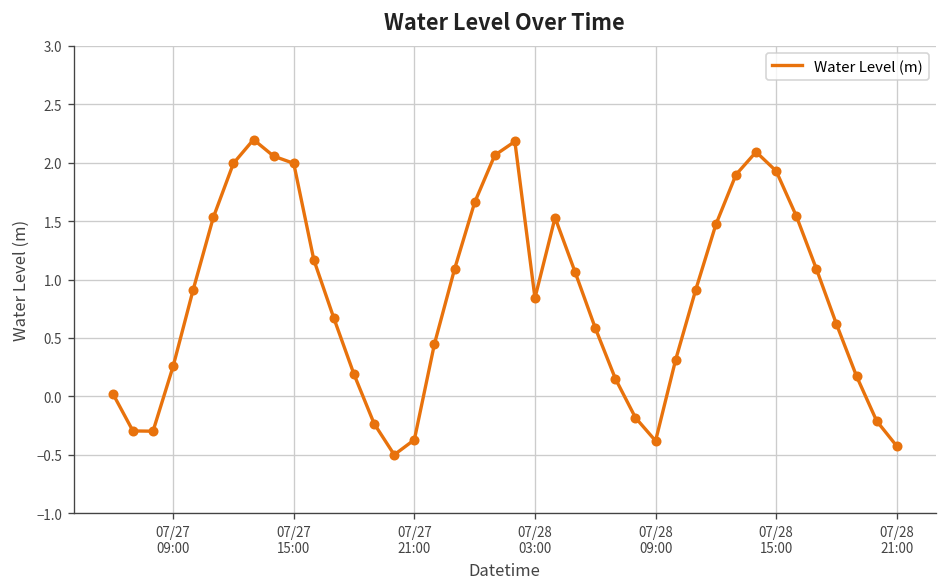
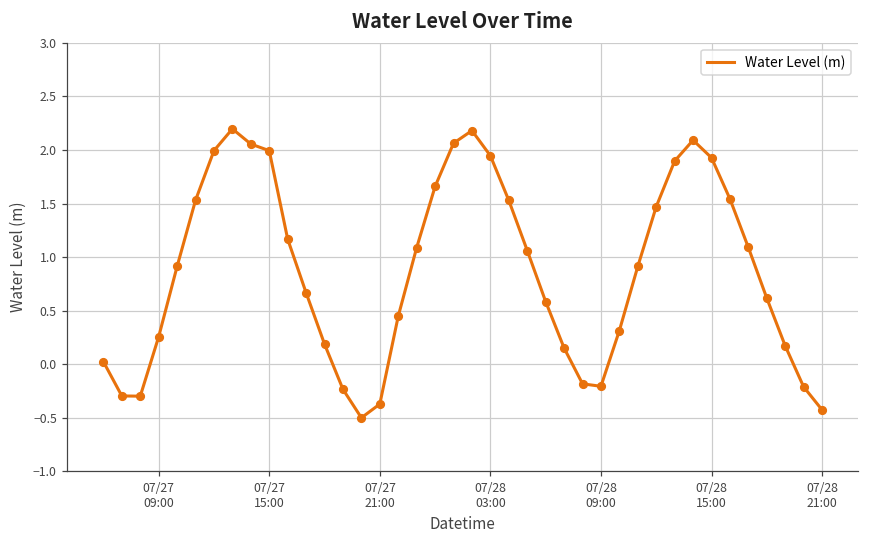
  {
    "07/27 09:00": 0.3,
    "07/27 15:00": 2.0,
    "07/27 21:00": -0.4,
-   "07/28 03:00": 0.8,
-   "07/28 09:00": -0.4,
+   "07/28 03:00": 1.9,
+   "07/28 09:00": -0.2,
    "07/28 15:00": 1.9,
    "07/28 21:00": -0.4
  }
